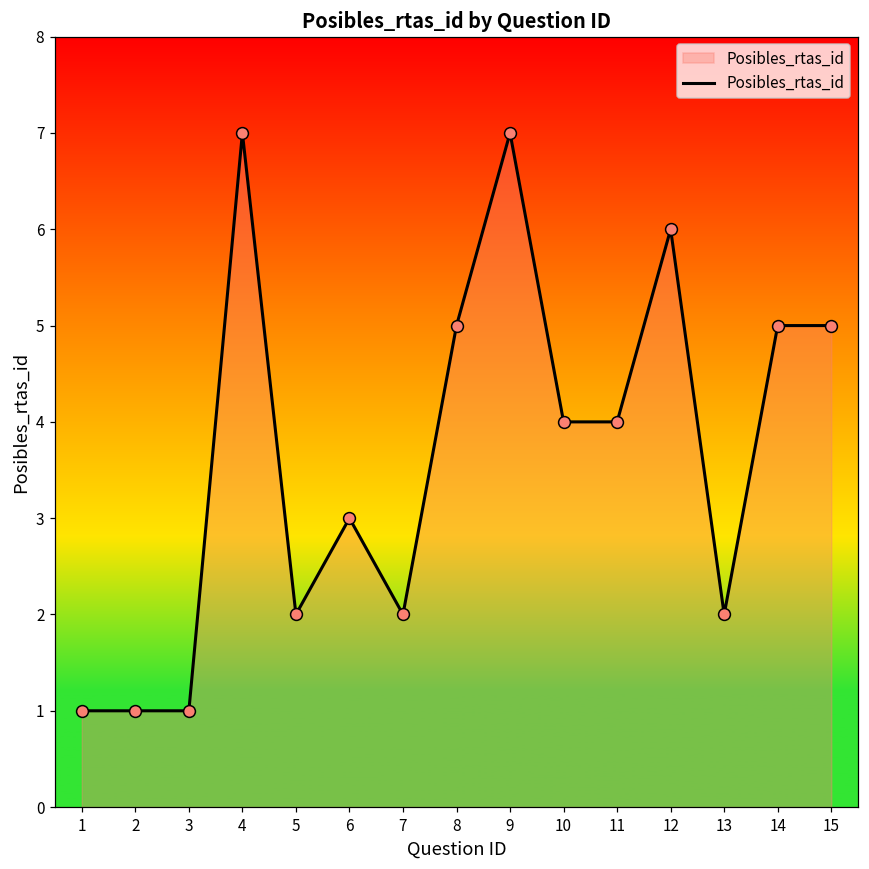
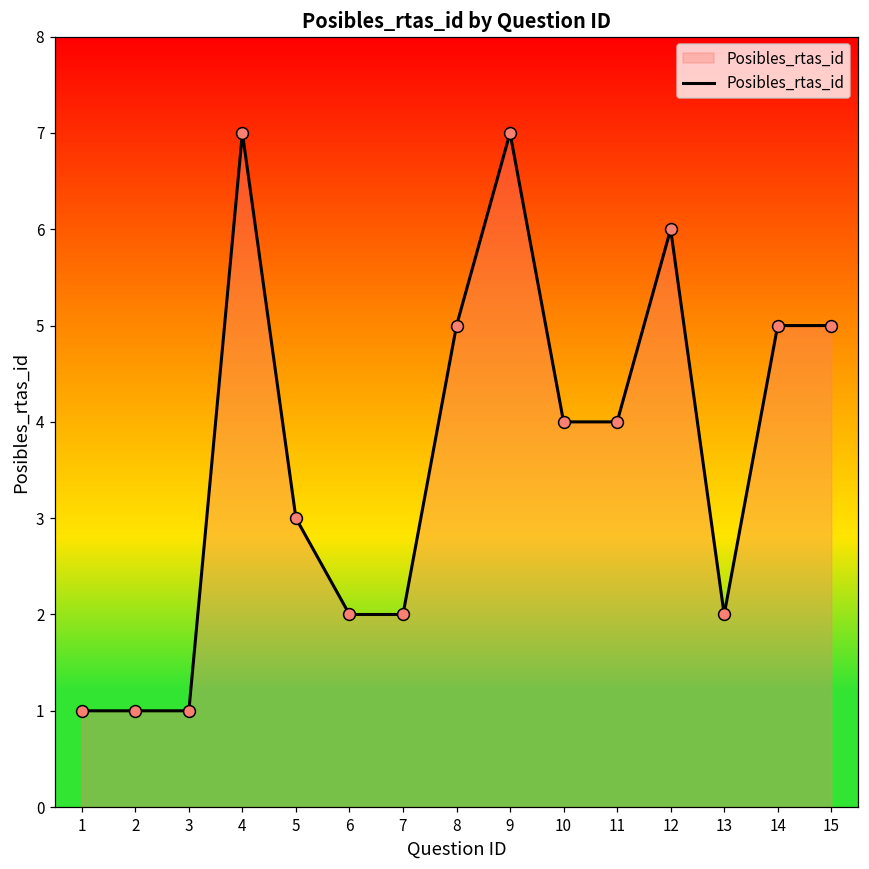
  {
    "1": 1,
    "2": 1,
    "3": 1,
    "4": 7,
-   "5": 2,
-   "6": 3,
+   "5": 3,
+   "6": 2,
    "7": 2,
    "8": 5,
    "9": 7,
    "10": 4,
    "11": 4,
    "12": 6,
    "13": 2,
    "14": 5,
    "15": 5
  }
